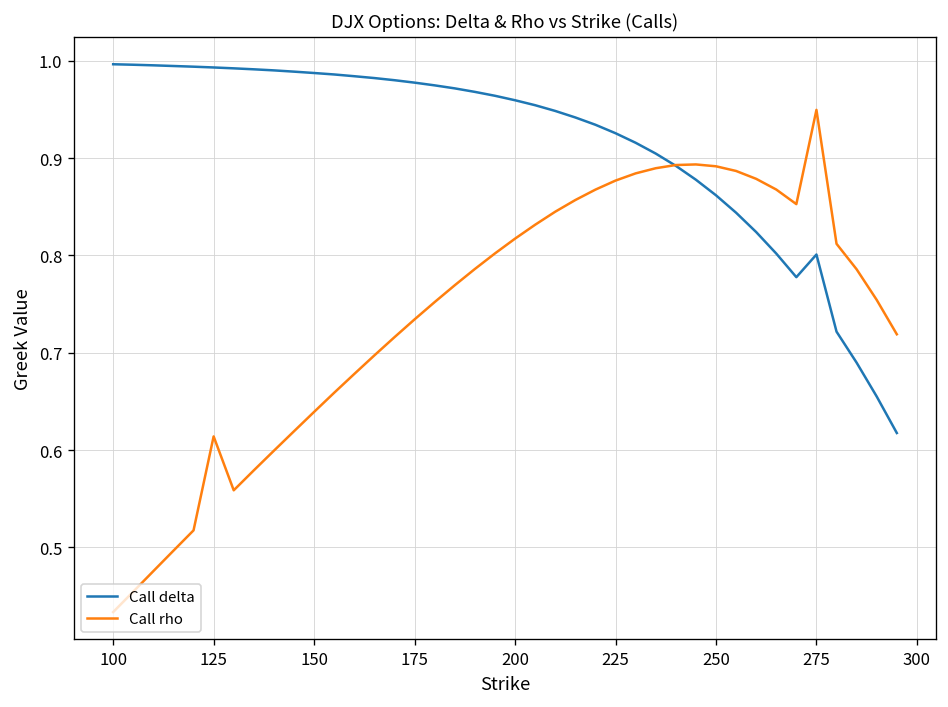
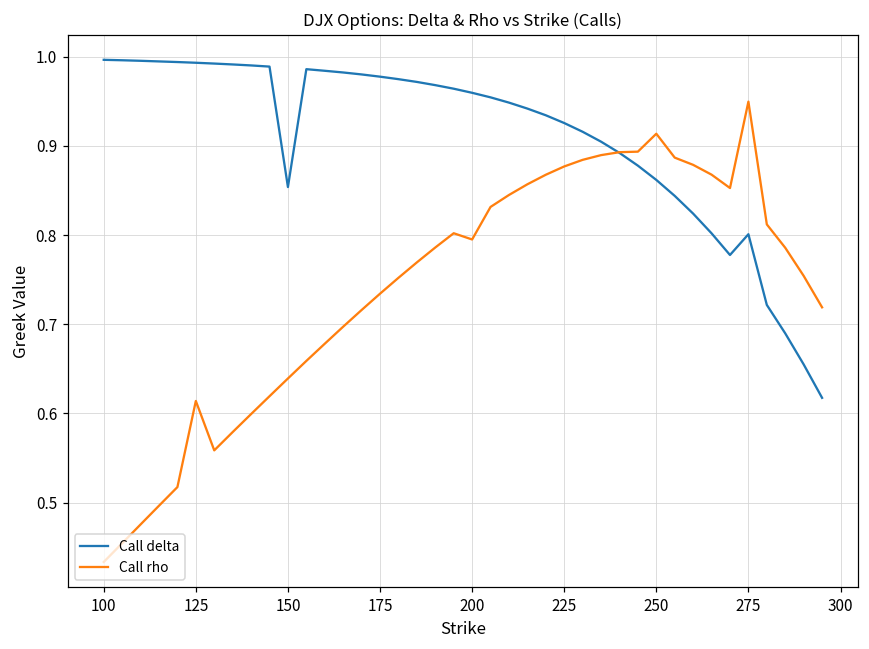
  {
    "Call delta": {
      "100": 1.00,
      "125": 0.99,
-     "150": 0.99,
+     "150": 0.85,
      "175": 0.98,
      "200": 0.96,
      "225": 0.93,
      "250": 0.86,
      "275": 0.80
    },
    "Call rho": {
      "125": 0.61,
      "150": 0.64,
      "175": 0.73,
-     "200": 0.82,
+     "200": 0.80,
      "225": 0.88,
-     "250": 0.89,
+     "250": 0.91,
      "275": 0.95
    }
  }
